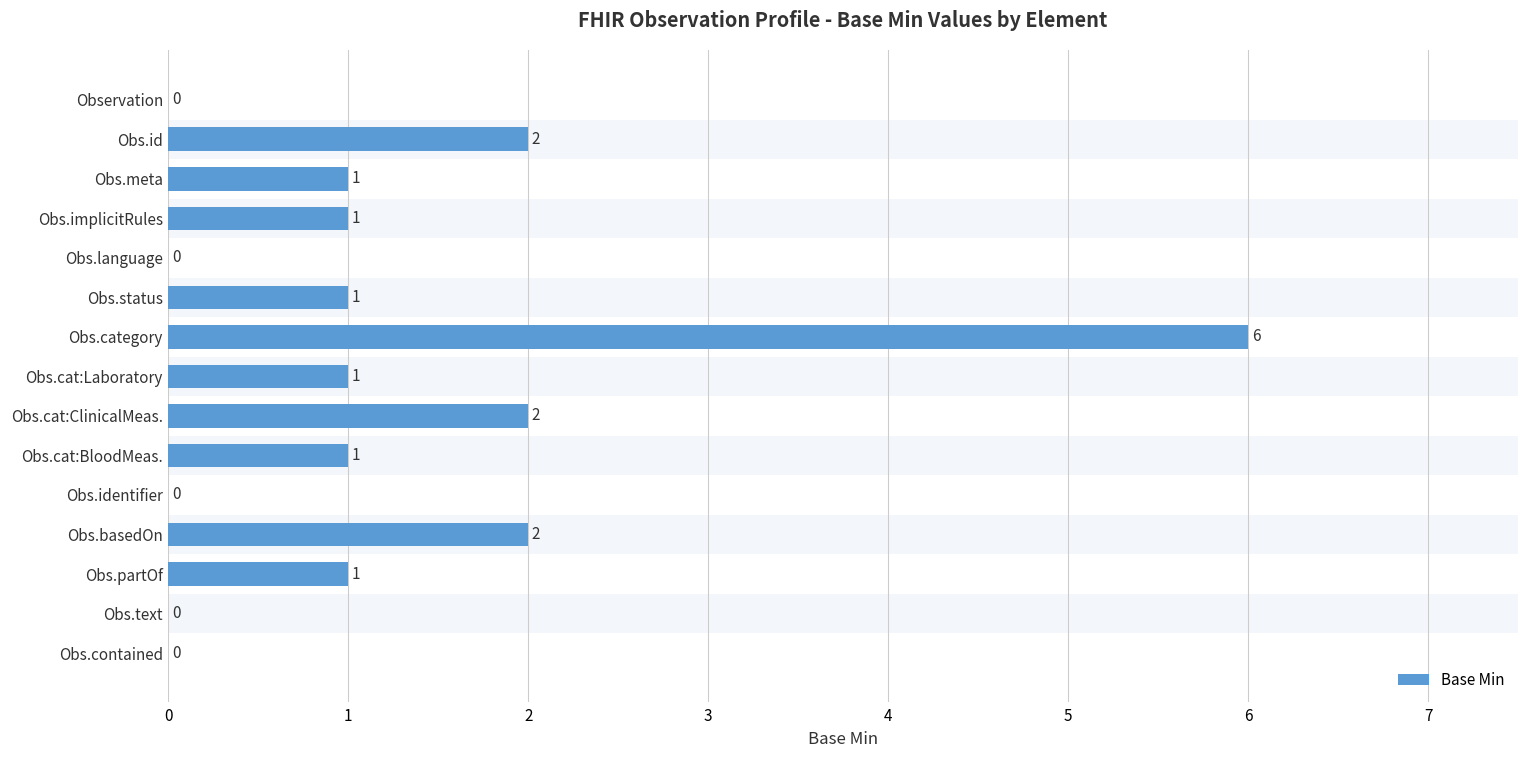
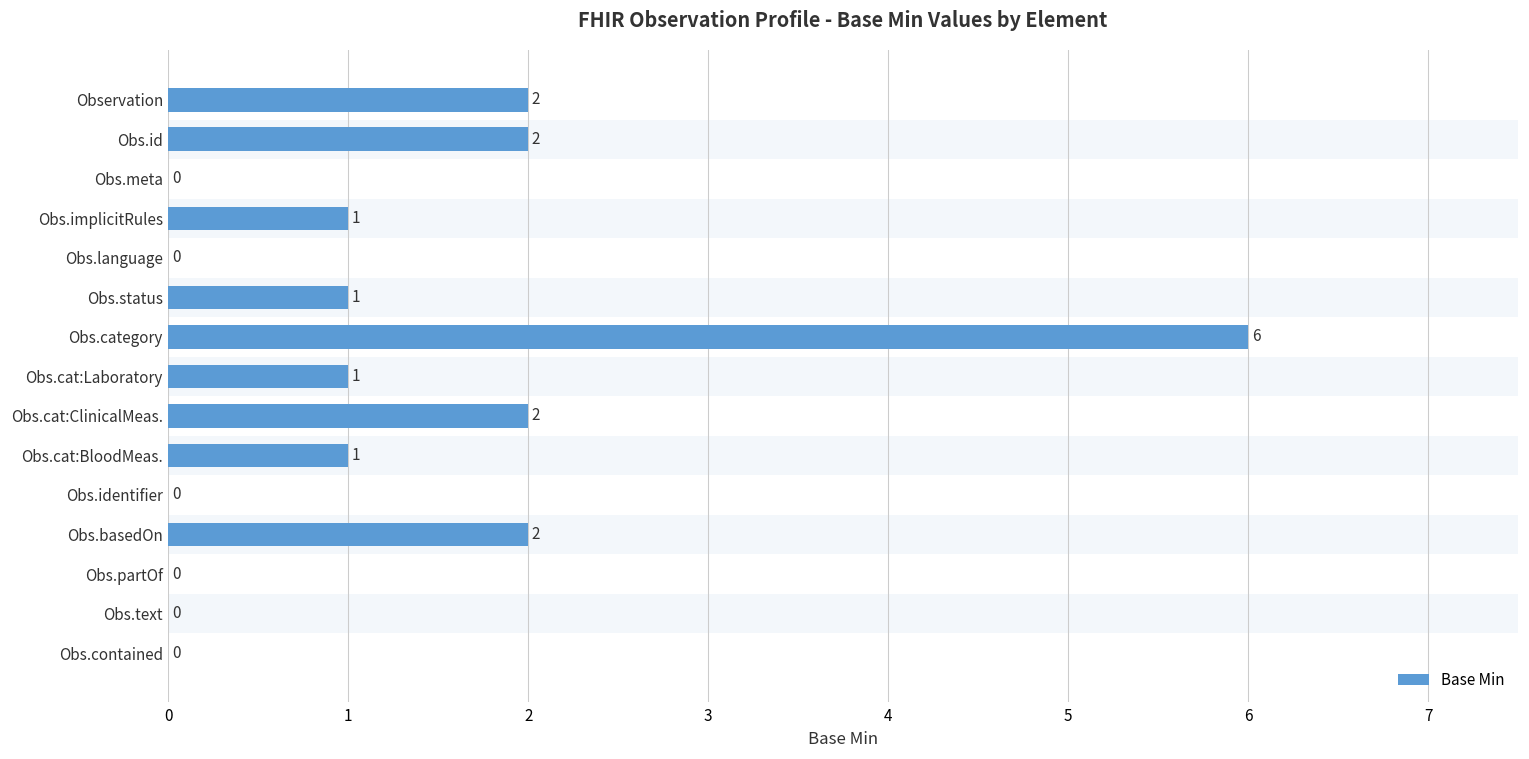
  {
-   "Observation": 0,
+   "Observation": 2,
    "Obs.id": 2,
-   "Obs.meta": 1,
+   "Obs.meta": 0,
    "Obs.implicitRules": 1,
    "Obs.language": 0,
    "Obs.status": 1,
    "Obs.category": 6,
    "Obs.cat:Laboratory": 1,
    "Obs.cat:ClinicalMeas.": 2,
    "Obs.cat:BloodMeas.": 1,
    "Obs.identifier": 0,
    "Obs.basedOn": 2,
-   "Obs.partOf": 1,
+   "Obs.partOf": 0,
    "Obs.text": 0,
    "Obs.contained": 0
  }
